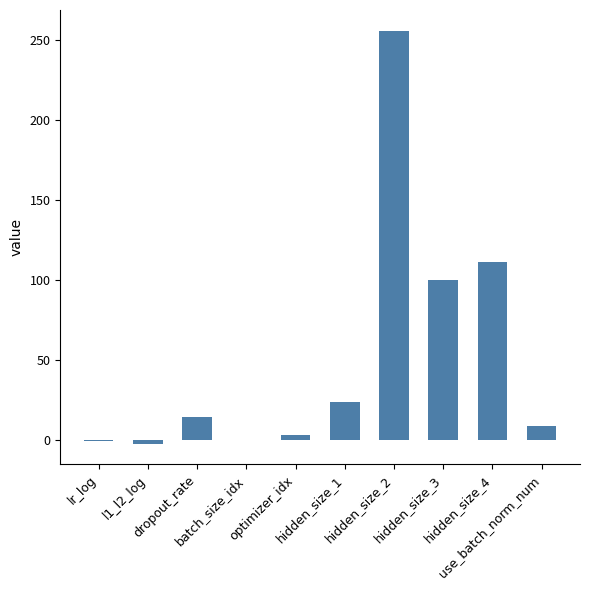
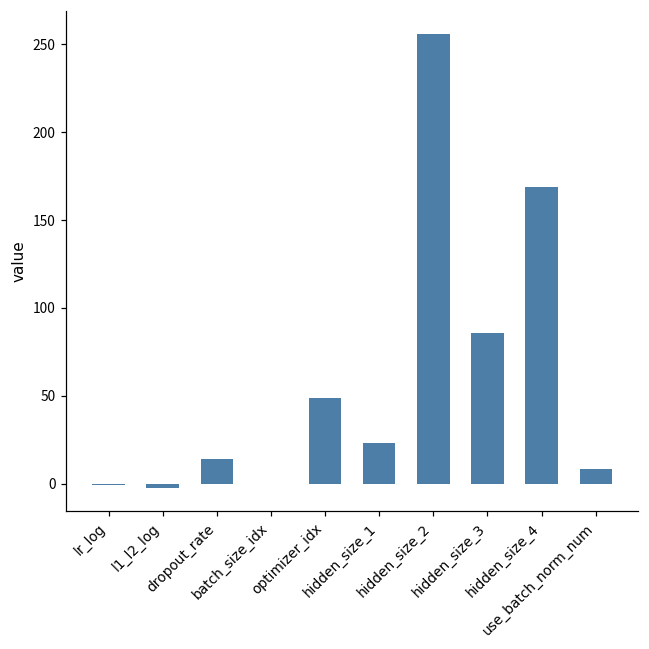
  {
    "l1_l2_log": -3,
    "dropout_rate": 14,
    "batch_size_idx": 0,
-   "optimizer_idx": 3,
+   "optimizer_idx": 49,
    "hidden_size_1": 23,
    "hidden_size_2": 256,
-   "hidden_size_3": 100,
-   "hidden_size_4": 111,
+   "hidden_size_3": 86,
+   "hidden_size_4": 169,
    "use_batch_norm_num": 9
  }
